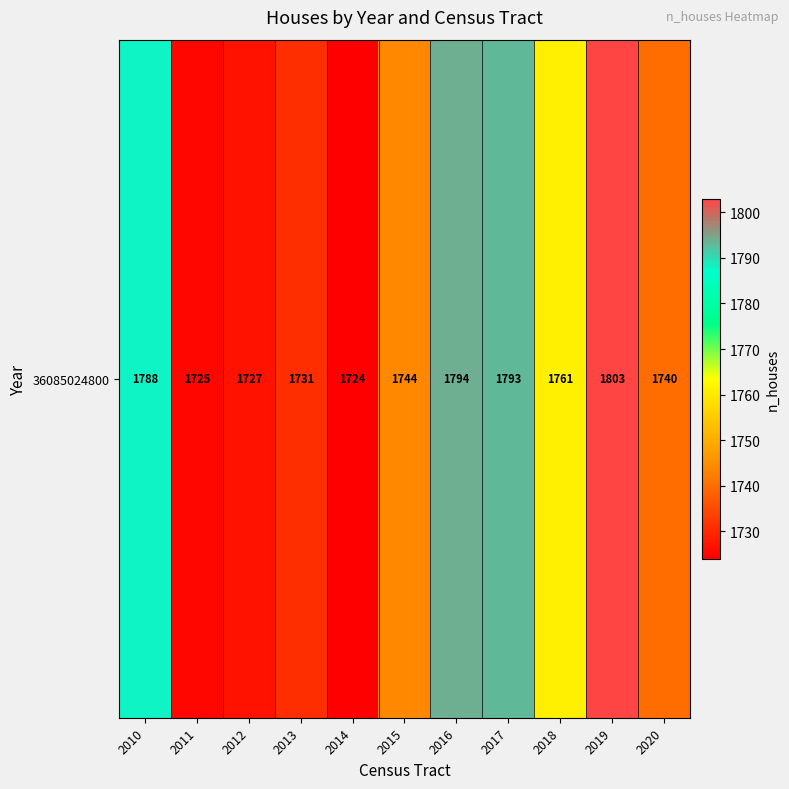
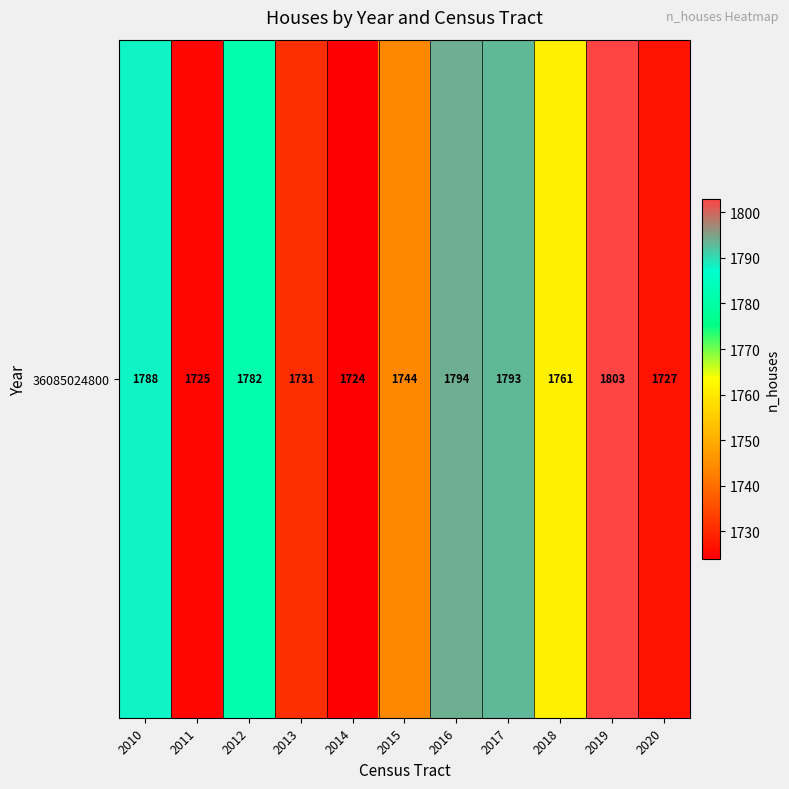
  {
    "36085024800": {
      "2010": 1788,
      "2011": 1725,
-     "2012": 1727,
+     "2012": 1782,
      "2013": 1731,
      "2014": 1724,
      "2015": 1744,
      "2016": 1794,
      "2017": 1793,
      "2018": 1761,
      "2019": 1803,
-     "2020": 1740
+     "2020": 1727
    }
  }
